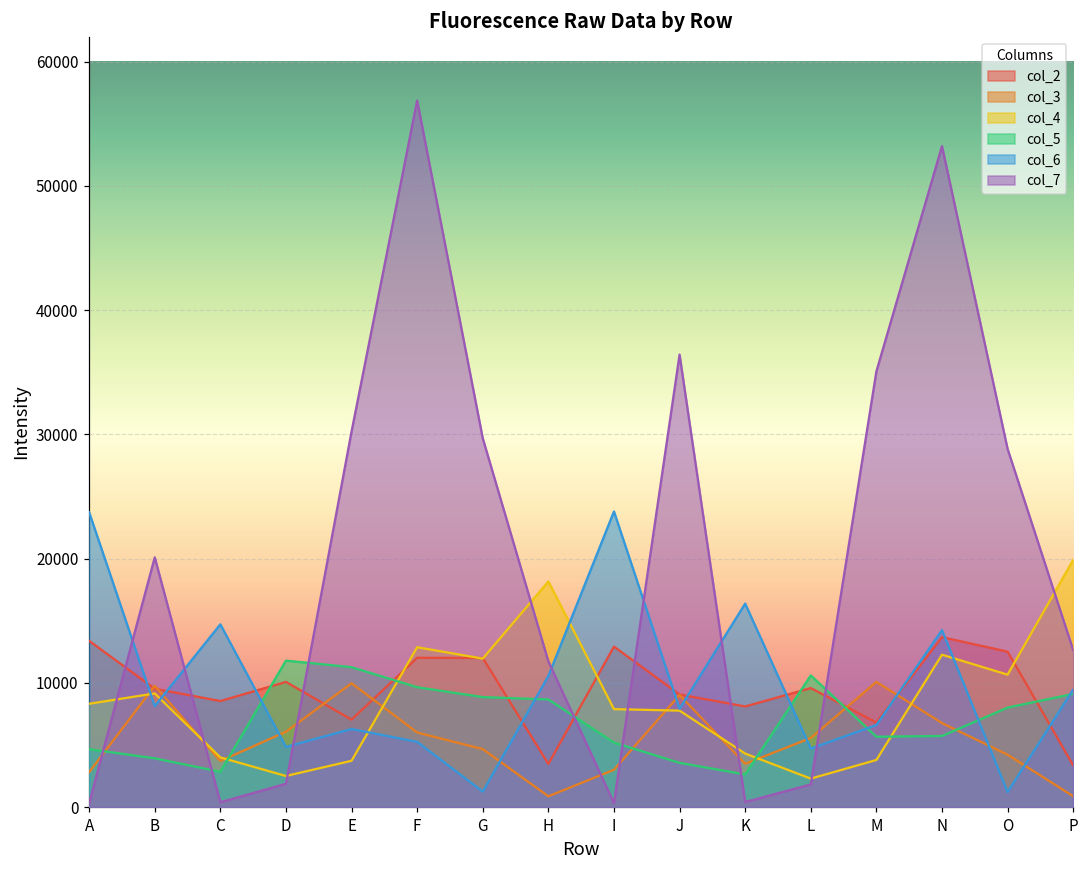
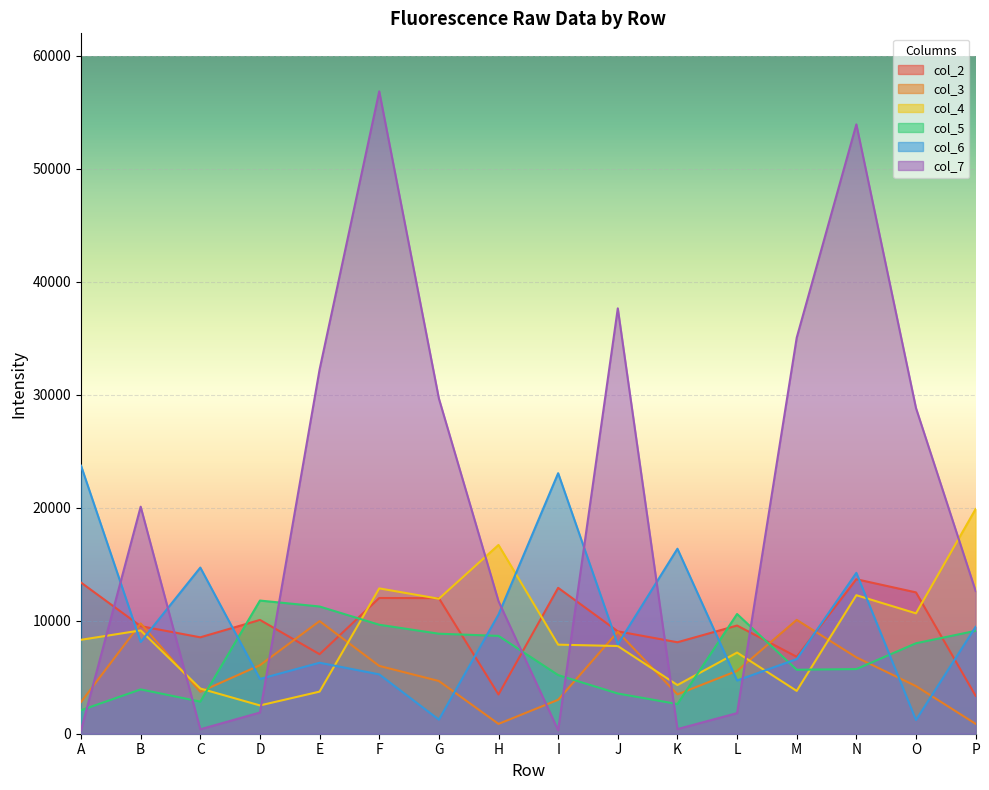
  {
    "col_4": {
      "A": 8300,
      "B": 9100,
      "C": 4000,
      "D": 2500,
      "E": 3700,
      "F": 12900,
-     "H": 18200,
+     "H": 16700,
      "I": 7900,
      "K": 4300,
-     "L": 2300,
+     "L": 7200,
      "M": 3800,
      "N": 12300,
      "O": 10700,
      "P": 19900
    },
    "col_5": {
-     "A": 4700,
+     "A": 2100,
      "B": 3900,
      "C": 2800,
      "D": 11800,
      "E": 11300,
      "F": 9600,
      "G": 8900,
      "H": 8700,
      "I": 5200,
      "J": 3600,
      "K": 2600,
      "L": 10600,
      "M": 5700,
      "N": 5700,
      "O": 8000,
      "P": 9100
    },
    "col_6": {
      "A": 23700,
      "B": 8100,
      "C": 14700,
      "D": 4800,
      "E": 6300,
      "F": 5300,
      "G": 1200,
      "H": 10600,
-     "I": 23800,
+     "I": 23100,
      "K": 16400,
      "L": 4700,
      "N": 14200,
      "O": 1200,
      "P": 9500
    },
    "col_7": {
      "A": 300,
      "B": 20100,
      "C": 400,
      "D": 1900,
-     "E": 30200,
+     "E": 32200,
      "F": 56900,
      "G": 29700,
      "H": 11700,
      "I": 300,
-     "J": 36400,
+     "J": 37700,
      "K": 400,
      "L": 1800,
      "M": 35100,
-     "N": 53200,
+     "N": 53900,
      "O": 28800,
      "P": 12600
    }
  }
